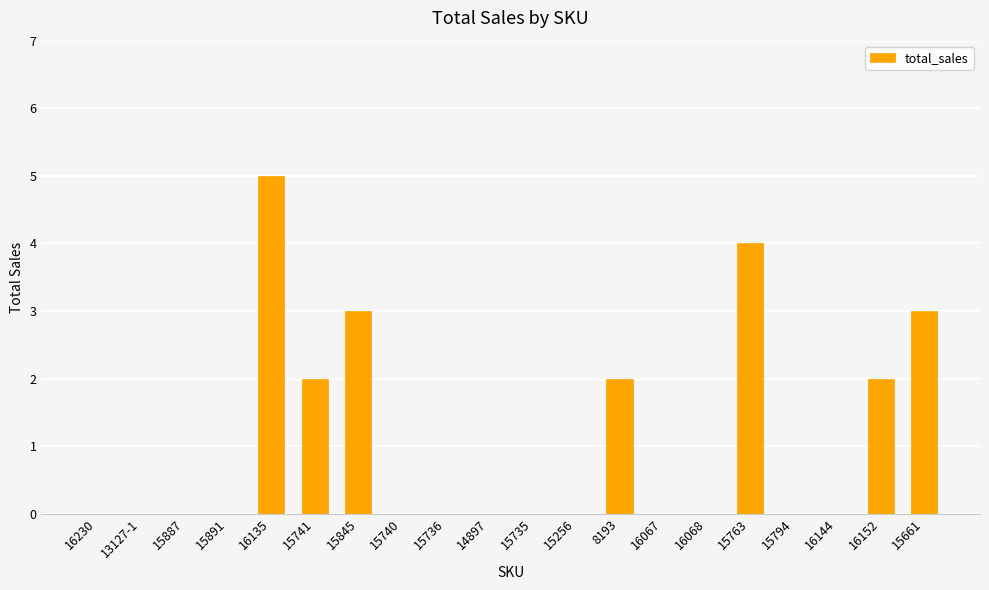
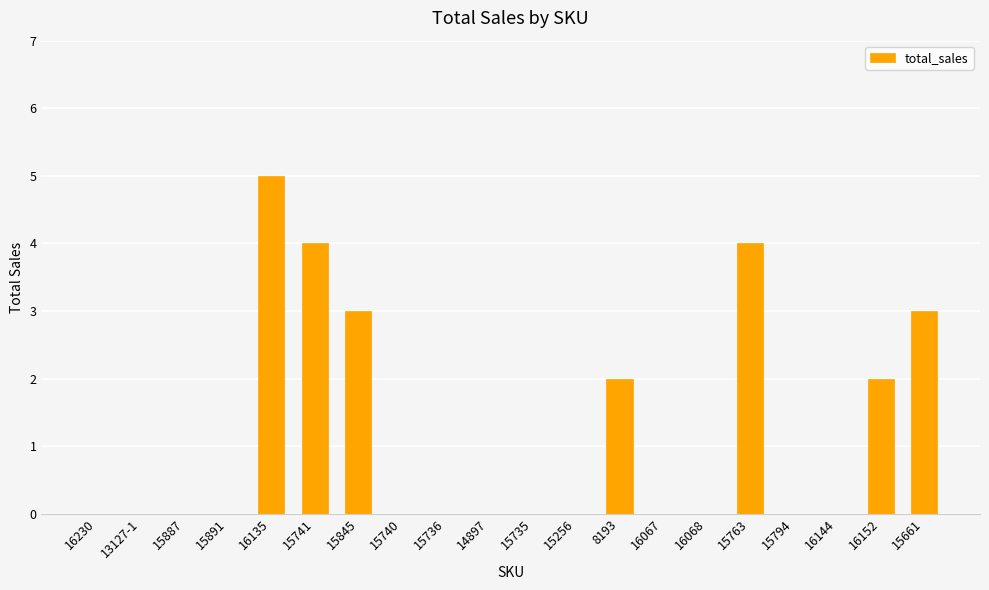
  {
    "16230": 0,
    "13127-1": 0,
    "15887": 0,
    "15891": 0,
    "16135": 5,
-   "15741": 2,
+   "15741": 4,
    "15845": 3,
    "15740": 0,
    "15736": 0,
    "14897": 0,
    "15735": 0,
    "15256": 0,
    "8193": 2,
    "16067": 0,
    "16068": 0,
    "15763": 4,
    "15794": 0,
    "16144": 0,
    "16152": 2,
    "15661": 3
  }
